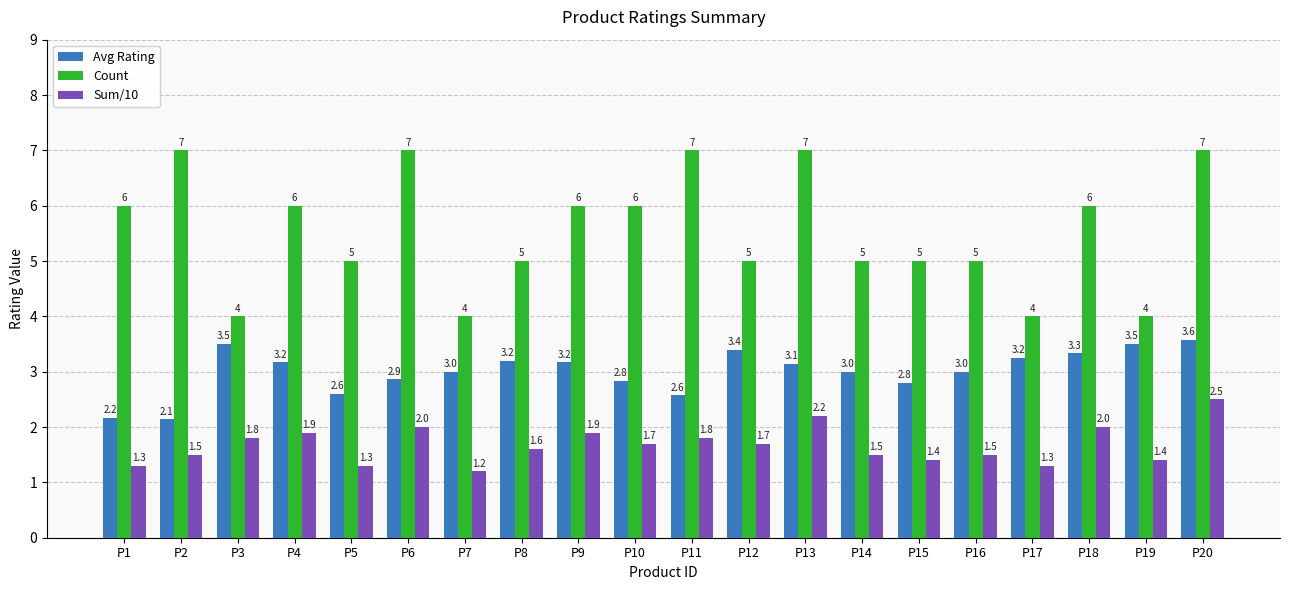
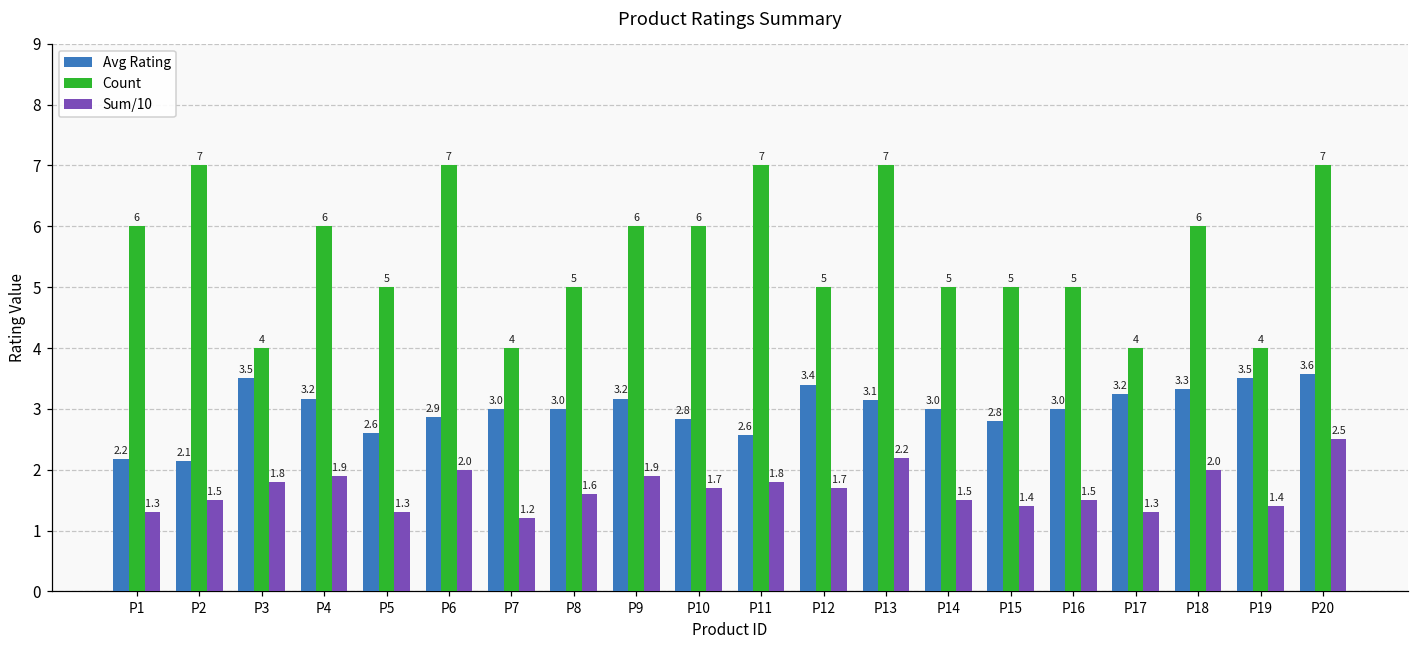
  {
    "Avg Rating": {
      "P1": 2.2,
      "P2": 2.1,
      "P3": 3.5,
      "P4": 3.2,
      "P5": 2.6,
      "P6": 2.9,
      "P7": 3.0,
-     "P8": 3.2,
+     "P8": 3.0,
      "P9": 3.2,
      "P10": 2.8,
      "P11": 2.6,
      "P12": 3.4,
      "P13": 3.1,
      "P14": 3.0,
      "P15": 2.8,
      "P16": 3.0,
      "P17": 3.2,
      "P18": 3.3,
      "P19": 3.5,
      "P20": 3.6
    },
    "Count": {
      "P1": 6,
      "P2": 7,
      "P3": 4,
      "P4": 6,
      "P5": 5,
      "P6": 7,
      "P7": 4,
      "P8": 5,
      "P9": 6,
      "P10": 6,
      "P11": 7,
      "P12": 5,
      "P13": 7,
      "P14": 5,
      "P15": 5,
      "P16": 5,
      "P17": 4,
      "P18": 6,
      "P19": 4,
      "P20": 7
    },
    "Sum/10": {
      "P1": 1.3,
      "P2": 1.5,
      "P3": 1.8,
      "P4": 1.9,
      "P5": 1.3,
      "P6": 2.0,
      "P7": 1.2,
      "P8": 1.6,
      "P9": 1.9,
      "P10": 1.7,
      "P11": 1.8,
      "P12": 1.7,
      "P13": 2.2,
      "P14": 1.5,
      "P15": 1.4,
      "P16": 1.5,
      "P17": 1.3,
      "P18": 2.0,
      "P19": 1.4,
      "P20": 2.5
    }
  }
